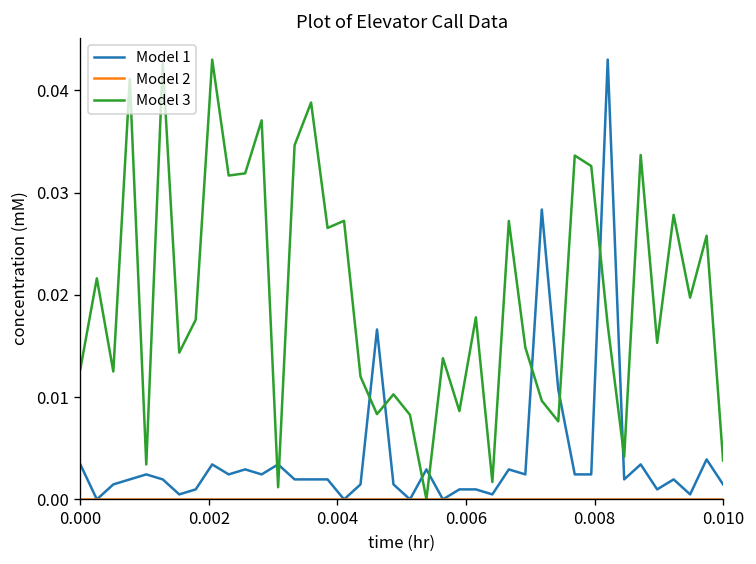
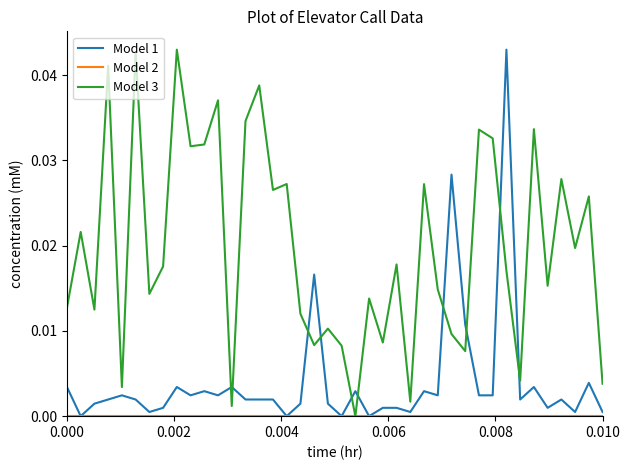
  {
    "Model 1": {
      "0.000": 0.003,
-     "0.010": 0.001
+     "0.010": 0.000
    },
    "Model 2": {
      "0.000": 0.000,
      "0.010": 0.000
    },
    "Model 3": {
      "0.000": 0.013,
      "0.010": 0.004
    }
  }
